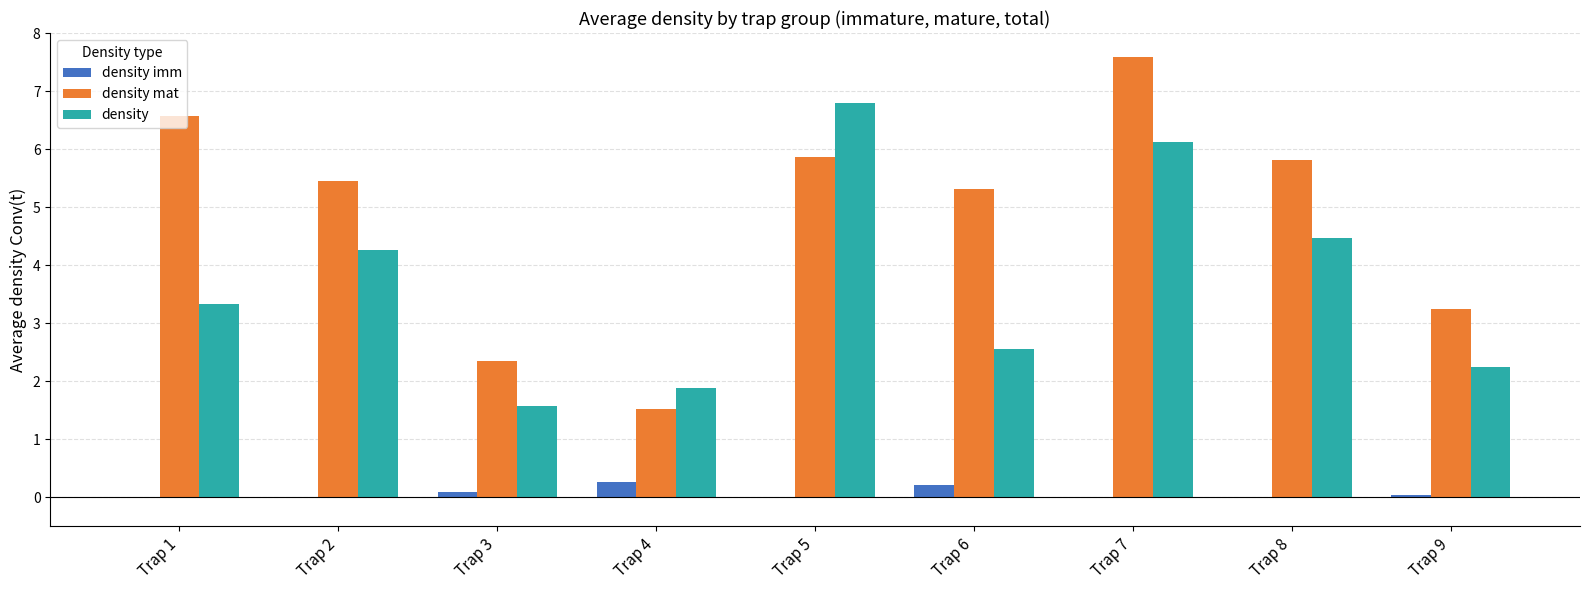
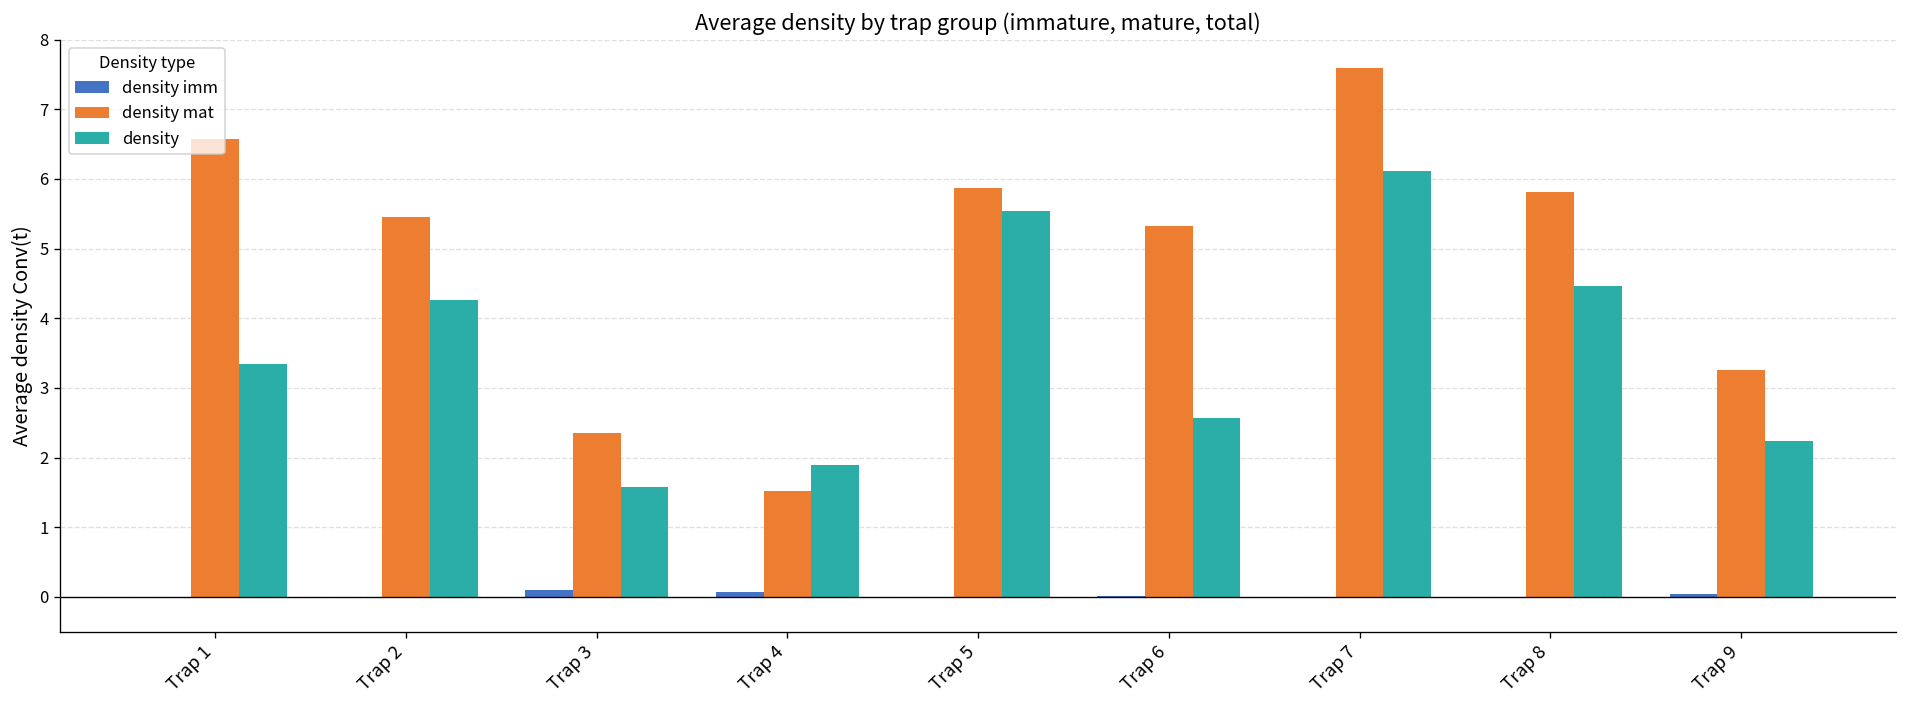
  {
    "density imm": {
      "Trap 3": 0.1,
-     "Trap 4": 0.3,
-     "Trap 6": 0.2
+     "Trap 4": 0.1,
+     "Trap 6": 0.0
    },
    "density mat": {
      "Trap 2": 5.4,
      "Trap 3": 2.3,
      "Trap 4": 1.5,
      "Trap 5": 5.9,
      "Trap 6": 5.3,
      "Trap 7": 7.6,
      "Trap 8": 5.8,
      "Trap 9": 3.2
    },
    "density": {
      "Trap 1": 3.3,
      "Trap 2": 4.3,
      "Trap 3": 1.6,
      "Trap 4": 1.9,
-     "Trap 5": 6.8,
+     "Trap 5": 5.5,
      "Trap 6": 2.6,
      "Trap 7": 6.1,
      "Trap 8": 4.5,
      "Trap 9": 2.2
    }
  }
